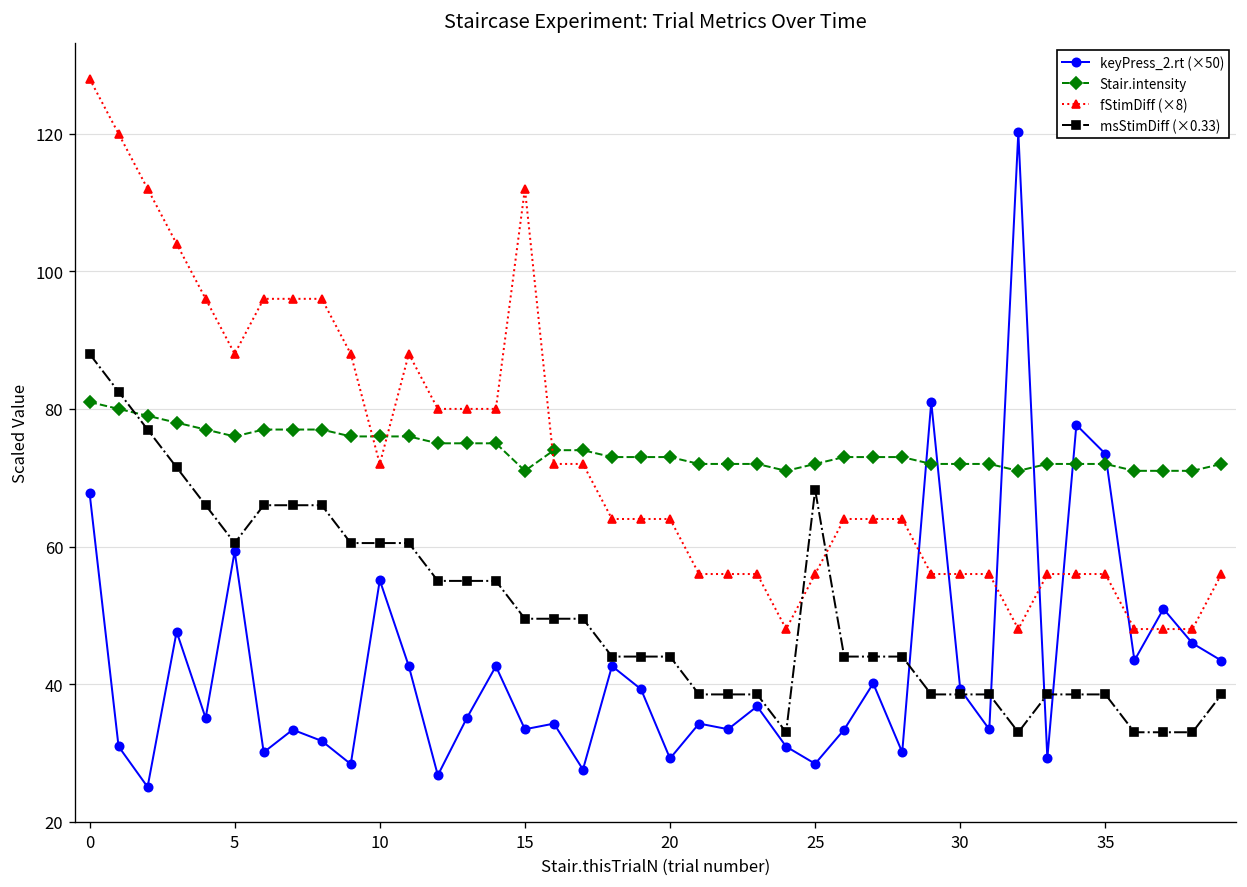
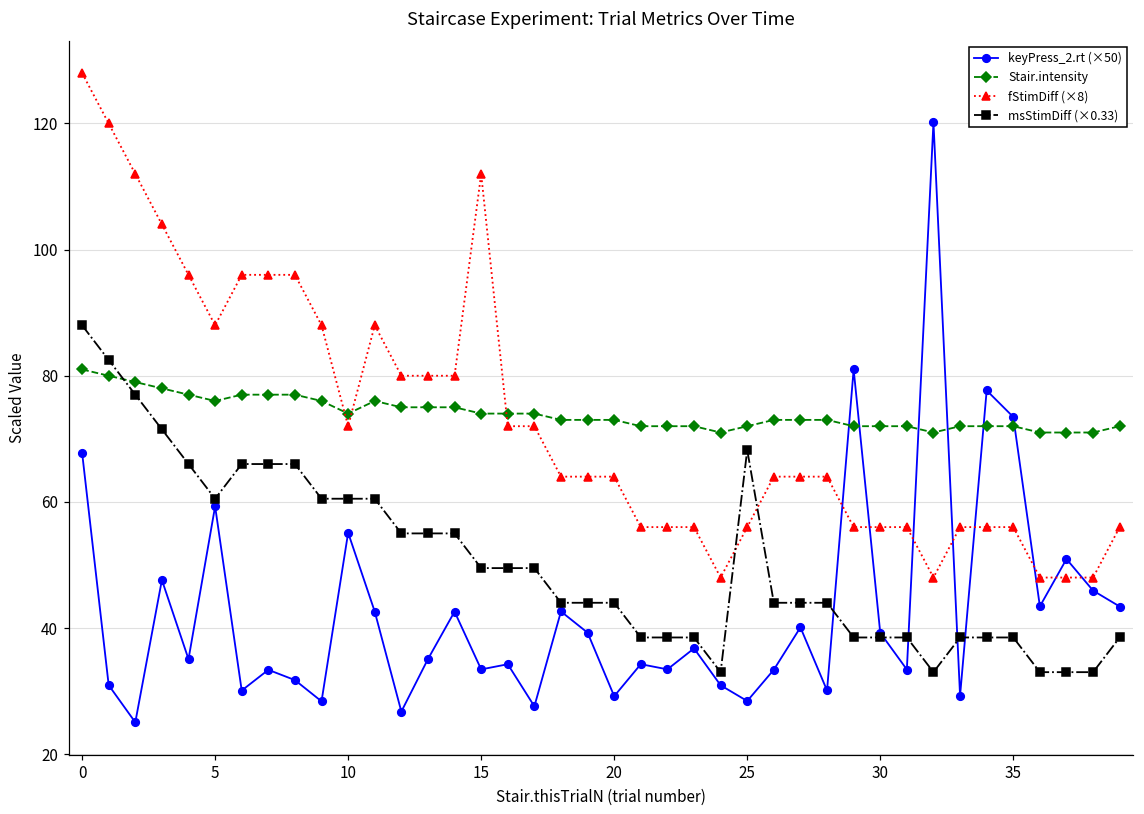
  {
    "keyPress_2.rt (×50)": {
      "0": 68,
      "5": 59,
      "10": 55,
      "15": 33,
      "20": 29,
      "25": 28,
      "30": 39,
      "35": 73
    },
    "Stair.intensity": {
      "0": 81,
      "5": 76,
-     "10": 76,
-     "15": 71,
+     "10": 74,
+     "15": 74,
      "20": 73,
      "25": 72,
      "30": 72,
      "35": 72
    },
    "fStimDiff (×8)": {
      "0": 128,
      "5": 88,
      "10": 72,
      "15": 112,
      "20": 64,
      "25": 56,
      "30": 56,
      "35": 56
    },
    "msStimDiff (×0.33)": {
      "0": 88,
      "5": 61,
      "10": 61,
      "15": 50,
      "20": 44,
      "25": 68,
      "30": 39,
      "35": 39
    }
  }
